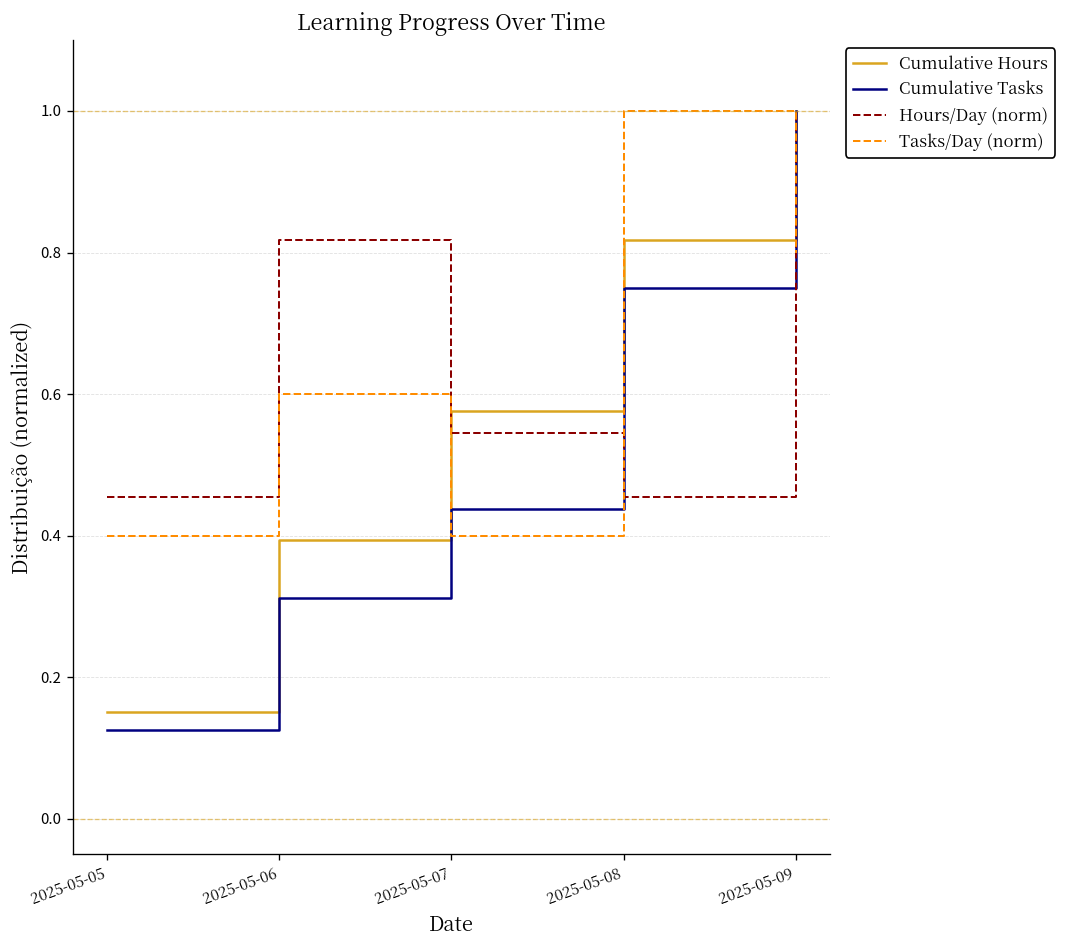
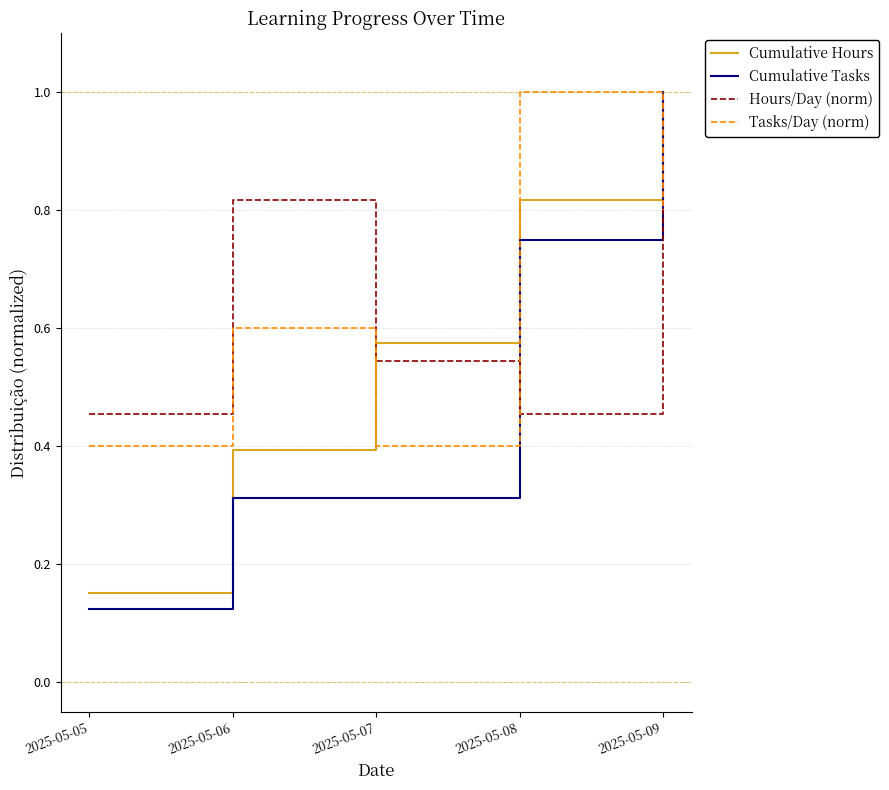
  {
    "Cumulative Tasks": {
      "2025-05-05": 0.13,
      "2025-05-06": 0.31,
-     "2025-05-07": 0.44,
+     "2025-05-07": 0.31,
      "2025-05-08": 0.75
    },
    "Hours/Day (norm)": {
      "2025-05-05": 0.45,
      "2025-05-06": 0.82,
      "2025-05-07": 0.55,
      "2025-05-08": 0.45
    }
  }
